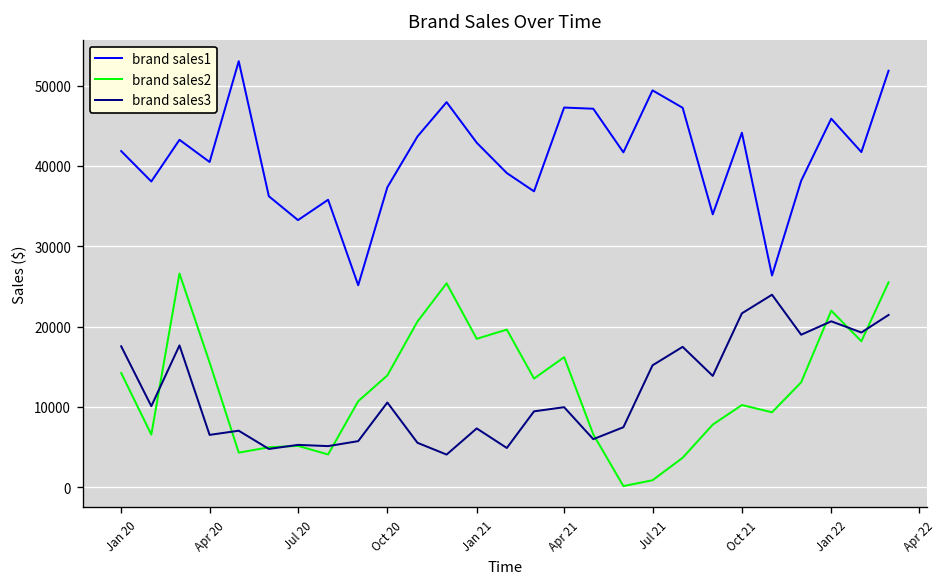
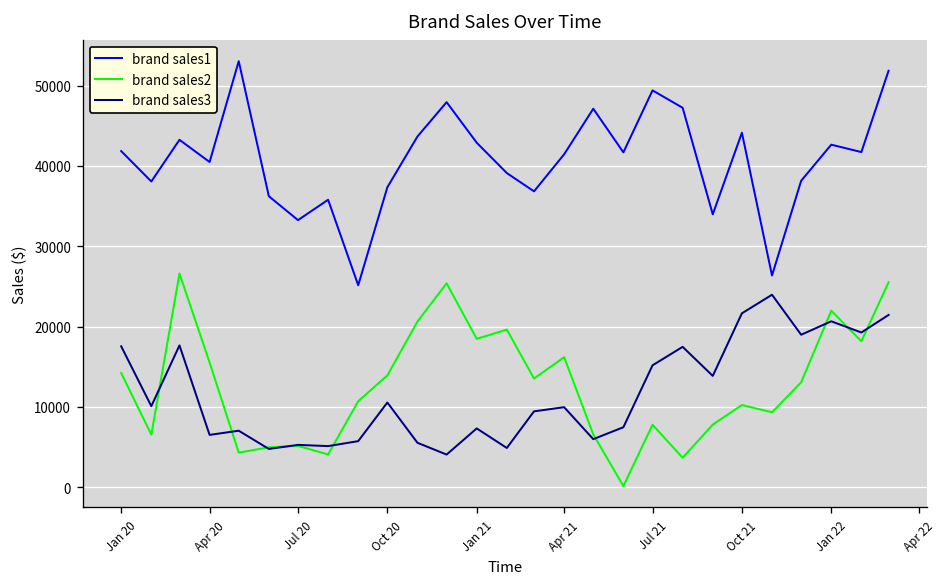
  {
    "brand sales1": {
      "Jan 20": 42000,
      "Apr 20": 40000,
      "Jul 20": 33000,
      "Oct 20": 37000,
      "Jan 21": 43000,
-     "Apr 21": 47000,
+     "Apr 21": 41000,
      "Jul 21": 49000,
      "Oct 21": 44000,
-     "Jan 22": 46000
+     "Jan 22": 43000
    },
    "brand sales2": {
      "Jan 20": 14000,
      "Apr 20": 16000,
      "Oct 20": 14000,
      "Jan 21": 18000,
      "Apr 21": 16000,
-     "Jul 21": 1000,
+     "Jul 21": 8000,
      "Oct 21": 10000,
      "Jan 22": 22000
    },
    "brand sales3": {
      "Jan 20": 18000,
      "Apr 20": 7000,
      "Oct 20": 11000,
      "Jan 21": 7000,
      "Apr 21": 10000,
      "Jul 21": 15000,
      "Oct 21": 22000,
      "Jan 22": 21000
    }
  }
